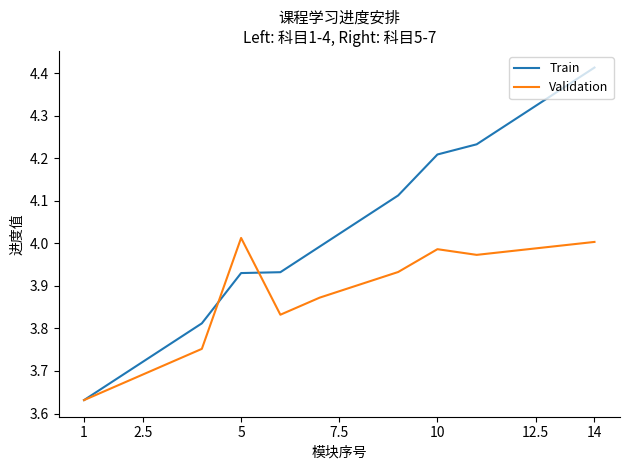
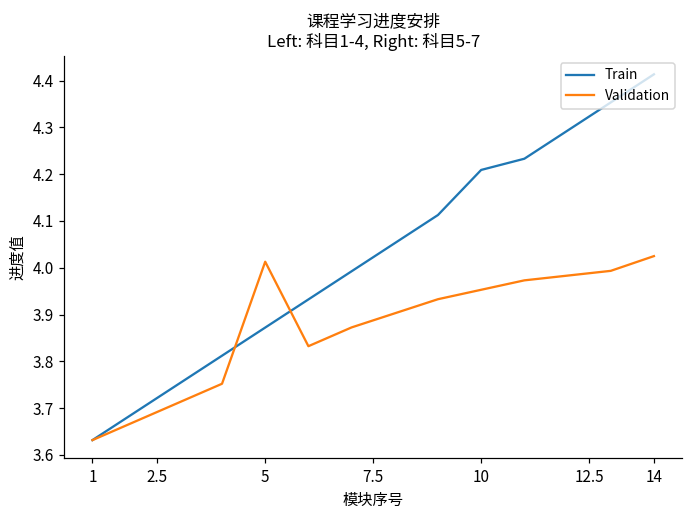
  {
    "Train": {
-     "5": 3.93,
+     "5": 3.87,
      "10": 4.21
    },
    "Validation": {
      "5": 4.01,
-     "10": 3.99,
-     "14": 4.00
+     "10": 3.95,
+     "14": 4.02
    }
  }
